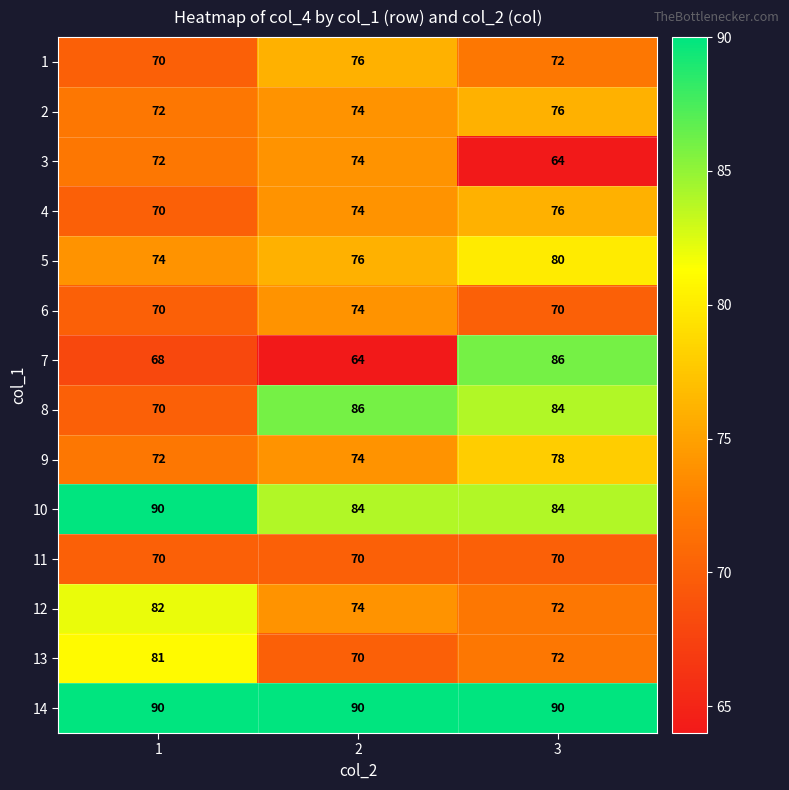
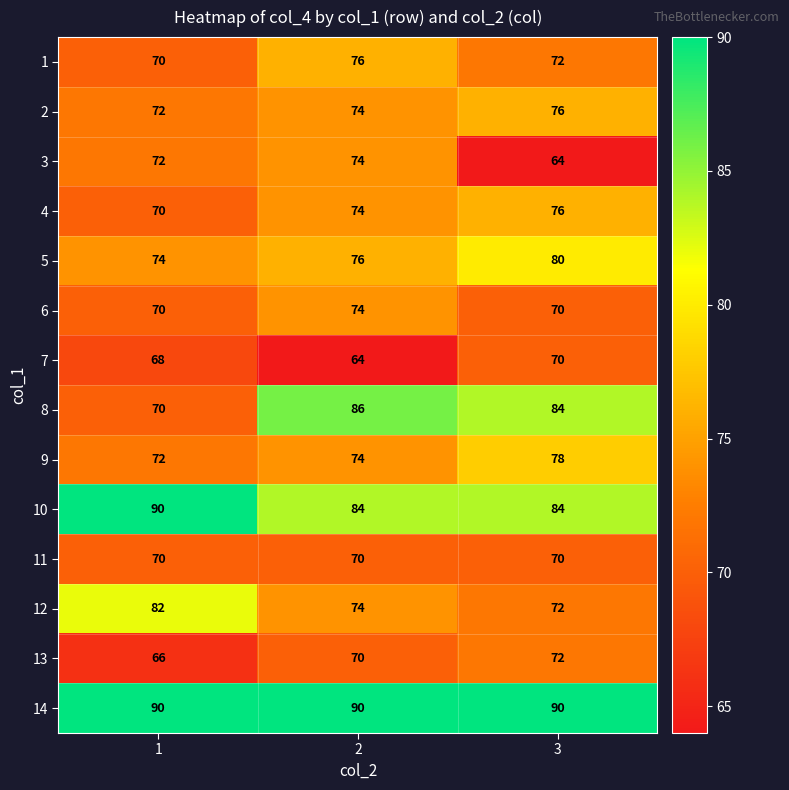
  {
    "1": {
      "1": 70,
      "2": 76,
      "3": 72
    },
    "2": {
      "1": 72,
      "2": 74,
      "3": 76
    },
    "3": {
      "1": 72,
      "2": 74,
      "3": 64
    },
    "4": {
      "1": 70,
      "2": 74,
      "3": 76
    },
    "5": {
      "1": 74,
      "2": 76,
      "3": 80
    },
    "6": {
      "1": 70,
      "2": 74,
      "3": 70
    },
    "7": {
      "1": 68,
      "2": 64,
-     "3": 86
+     "3": 70
    },
    "8": {
      "1": 70,
      "2": 86,
      "3": 84
    },
    "9": {
      "1": 72,
      "2": 74,
      "3": 78
    },
    "10": {
      "1": 90,
      "2": 84,
      "3": 84
    },
    "11": {
      "1": 70,
      "2": 70,
      "3": 70
    },
    "12": {
      "1": 82,
      "2": 74,
      "3": 72
    },
    "13": {
-     "1": 81,
+     "1": 66,
      "2": 70,
      "3": 72
    },
    "14": {
      "1": 90,
      "2": 90,
      "3": 90
    }
  }
